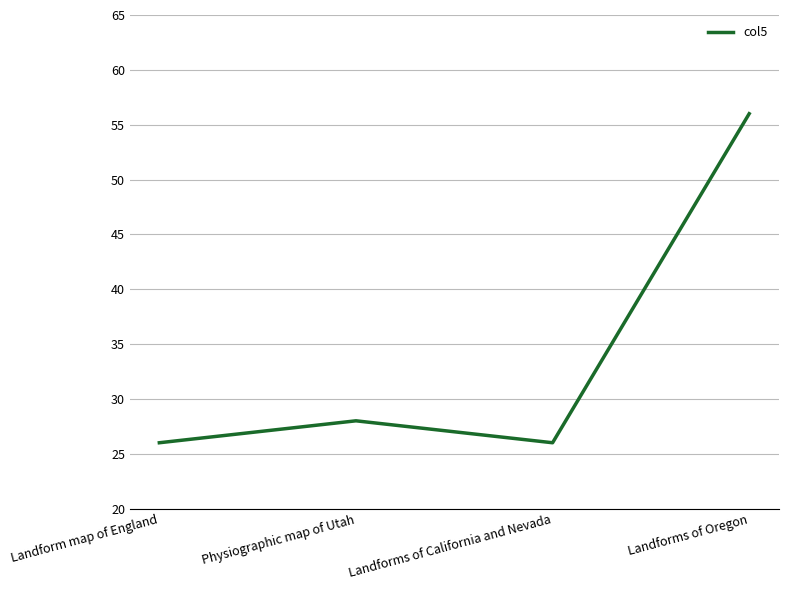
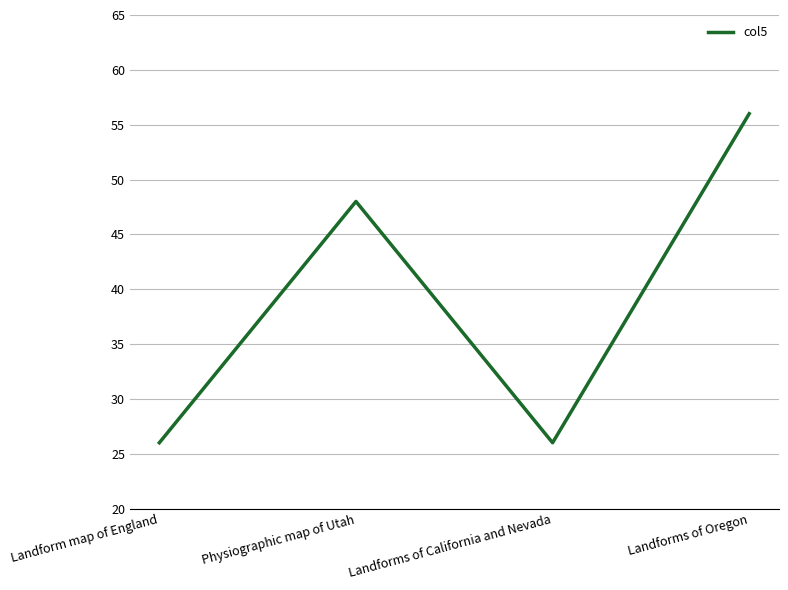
  {
    "Landform map of England": 26,
-   "Physiographic map of Utah": 28,
+   "Physiographic map of Utah": 48,
    "Landforms of California and Nevada": 26,
    "Landforms of Oregon": 56
  }
